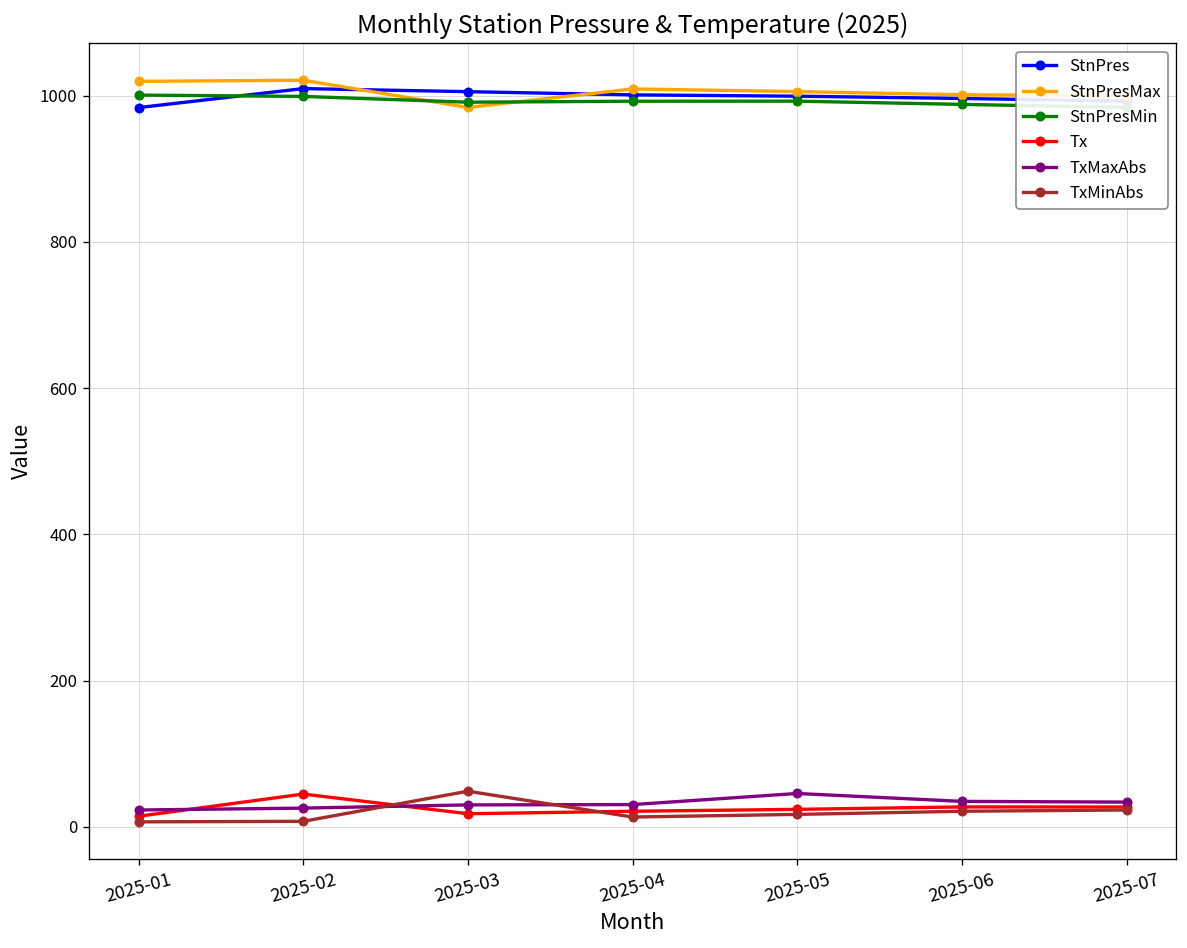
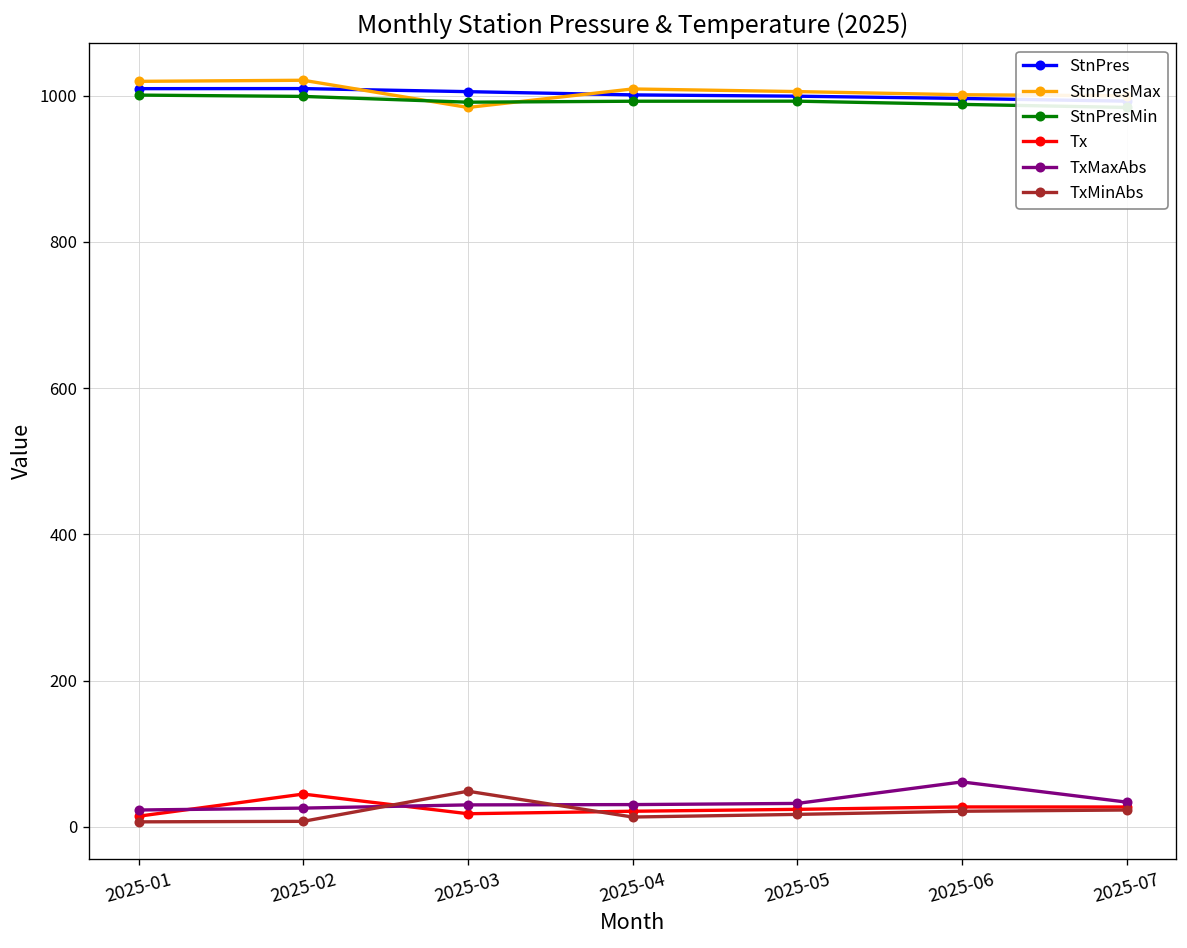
  {
    "StnPres": {
-     "2025-01": 980,
+     "2025-01": 1010,
      "2025-02": 1010,
      "2025-03": 1010,
      "2025-04": 1000,
      "2025-05": 1000,
      "2025-06": 1000
    },
    "StnPresMax": {
      "2025-01": 1020,
      "2025-02": 1020,
      "2025-03": 980,
      "2025-04": 1010,
      "2025-05": 1010,
      "2025-06": 1000
    },
    "StnPresMin": {
      "2025-01": 1000,
      "2025-02": 1000,
      "2025-03": 990,
      "2025-04": 990,
      "2025-05": 990,
      "2025-06": 990
    },
    "Tx": {
      "2025-01": 10,
      "2025-02": 40,
      "2025-03": 20,
      "2025-04": 20,
      "2025-05": 20,
      "2025-06": 30
    },
    "TxMaxAbs": {
      "2025-01": 20,
      "2025-02": 30,
      "2025-03": 30,
      "2025-04": 30,
-     "2025-05": 50,
-     "2025-06": 30,
+     "2025-05": 30,
+     "2025-06": 60,
      "2025-07": 30
    },
    "TxMinAbs": {
      "2025-01": 10,
      "2025-02": 10,
      "2025-03": 50,
      "2025-04": 10,
      "2025-05": 20,
      "2025-06": 20
    }
  }
